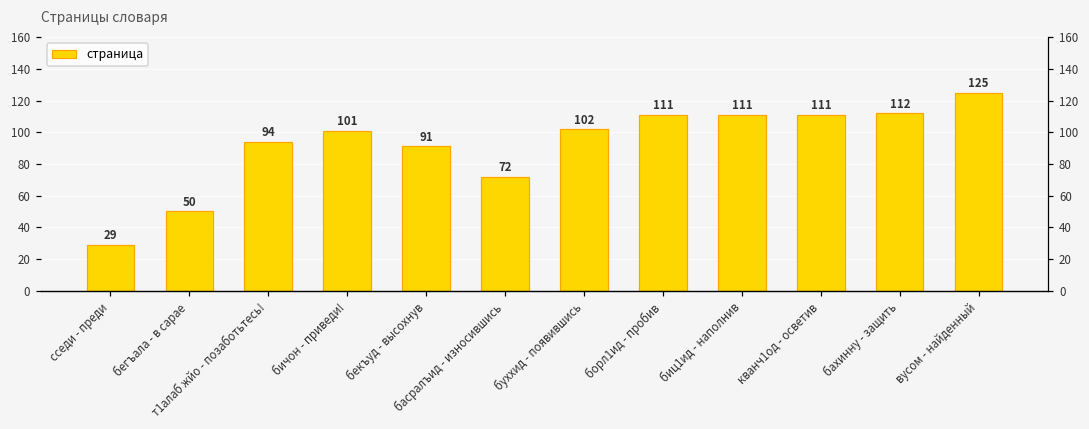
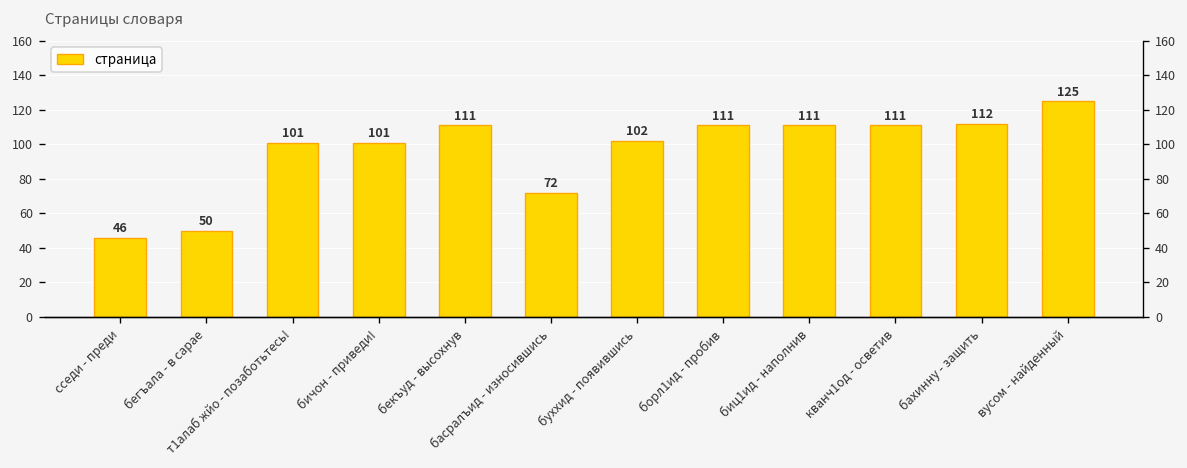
  {
-   "сседи - преди": 29,
+   "сседи - преди": 46,
    "бегъала - в сарае": 50,
-   "т1алаб жйо - позаботьтесь!": 94,
+   "т1алаб жйо - позаботьтесь!": 101,
    "бичон - приведи!": 101,
-   "бекъуд - высохнув": 91,
+   "бекъуд - высохнув": 111,
    "басралъид - износившись": 72,
    "буххид - появившись": 102,
    "борл1ид - пробив": 111,
    "биц1ид - наполнив": 111,
    "кванч1од - осветив": 111,
    "бахинну - защить": 112,
    "вусом - найденный": 125
  }
